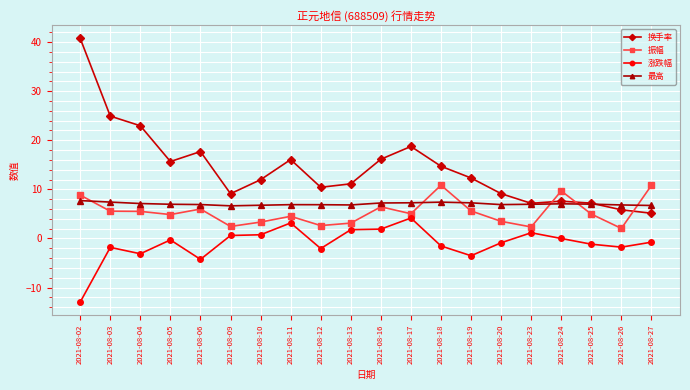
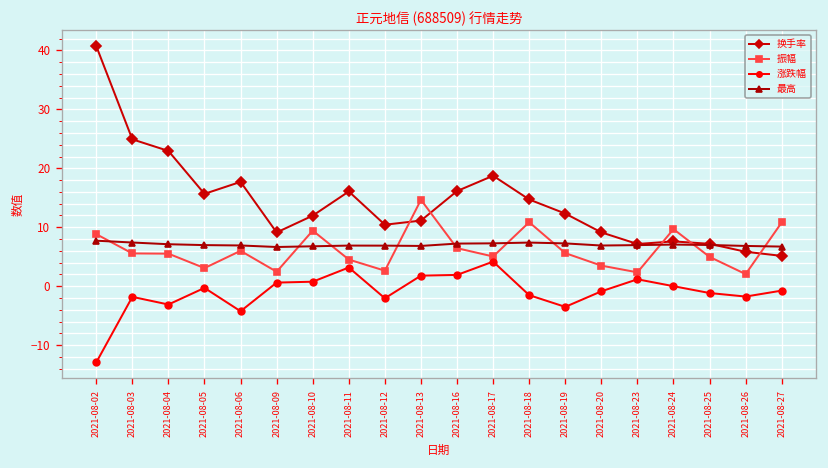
  {
    "振幅": {
      "2021-08-02": 9,
      "2021-08-03": 6,
      "2021-08-04": 6,
-     "2021-08-05": 5,
+     "2021-08-05": 3,
      "2021-08-06": 6,
      "2021-08-09": 2,
-     "2021-08-10": 3,
+     "2021-08-10": 9,
      "2021-08-11": 5,
      "2021-08-12": 3,
-     "2021-08-13": 3,
+     "2021-08-13": 15,
      "2021-08-16": 6,
      "2021-08-17": 5,
      "2021-08-18": 11,
      "2021-08-19": 6,
      "2021-08-20": 3,
      "2021-08-23": 2,
      "2021-08-24": 10,
      "2021-08-25": 5,
      "2021-08-26": 2,
      "2021-08-27": 11
    }
  }
